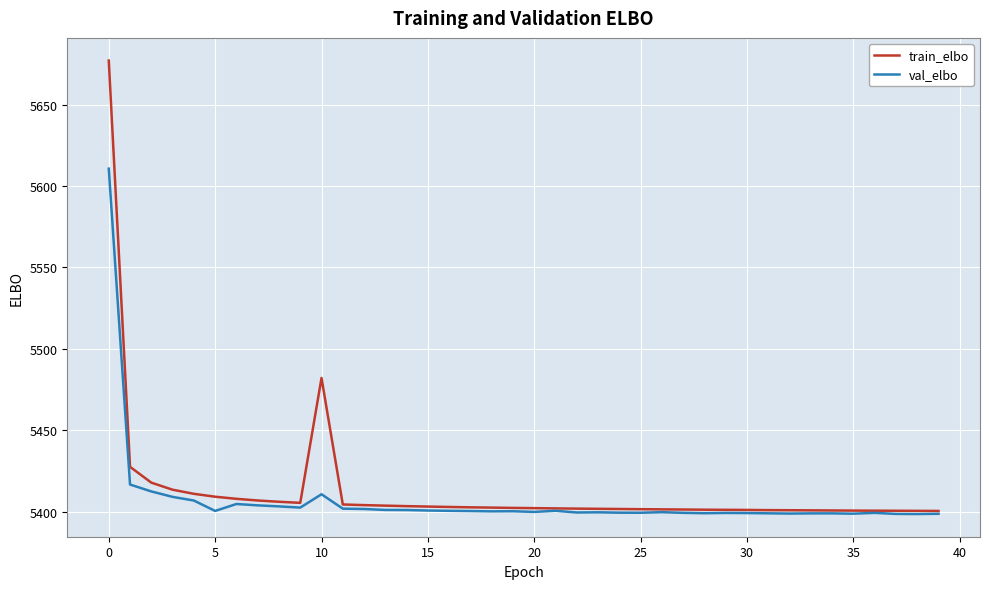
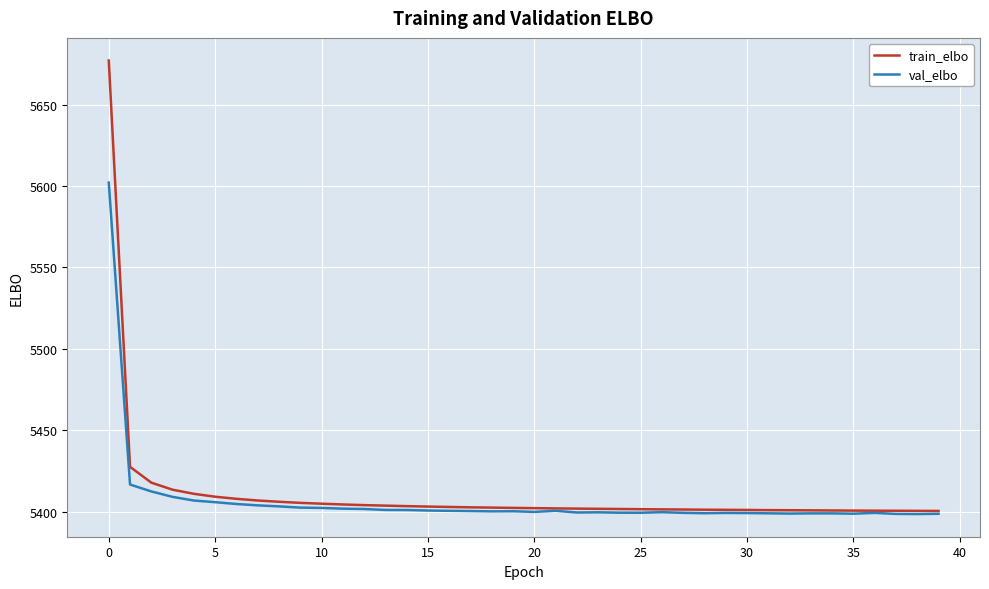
  {
    "train_elbo": {
      "0": 5677,
      "5": 5409,
-     "10": 5482,
+     "10": 5405,
      "15": 5403,
      "20": 5402,
      "25": 5402,
      "30": 5401,
      "35": 5401
    },
    "val_elbo": {
-     "0": 5611,
-     "5": 5401,
-     "10": 5411,
+     "0": 5602,
+     "5": 5406,
+     "10": 5402,
      "15": 5401,
      "20": 5400,
      "25": 5399,
      "30": 5399,
      "35": 5399
    }
  }
